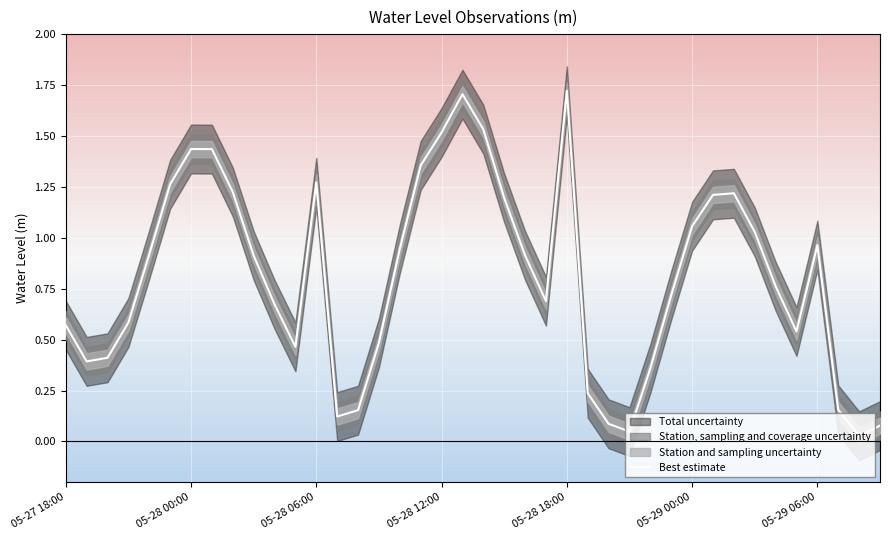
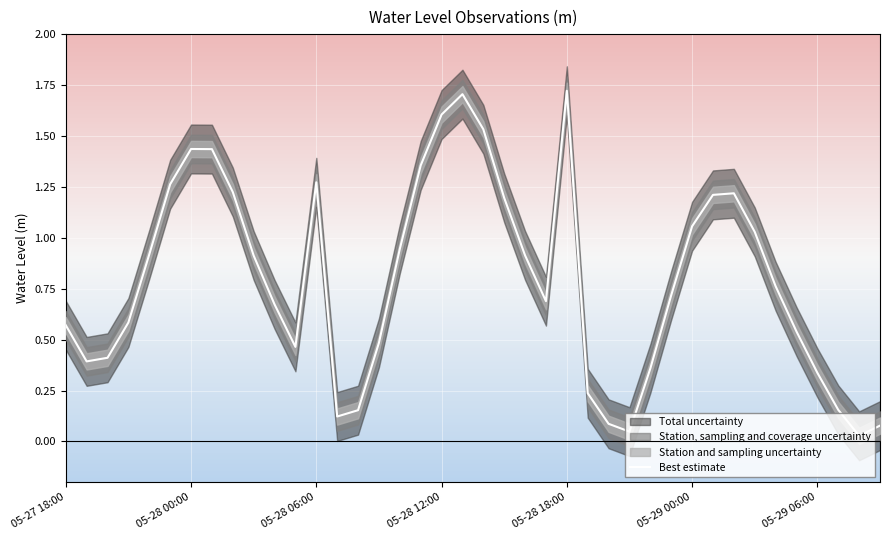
  {
    "Best estimate": {
      "05-27 18:00": 0.57,
      "05-28 00:00": 1.44,
      "05-28 06:00": 1.27,
-     "05-28 12:00": 1.52,
+     "05-28 12:00": 1.60,
      "05-28 18:00": 1.72,
      "05-29 00:00": 1.06,
-     "05-29 06:00": 0.96
+     "05-29 06:00": 0.34
    }
  }
